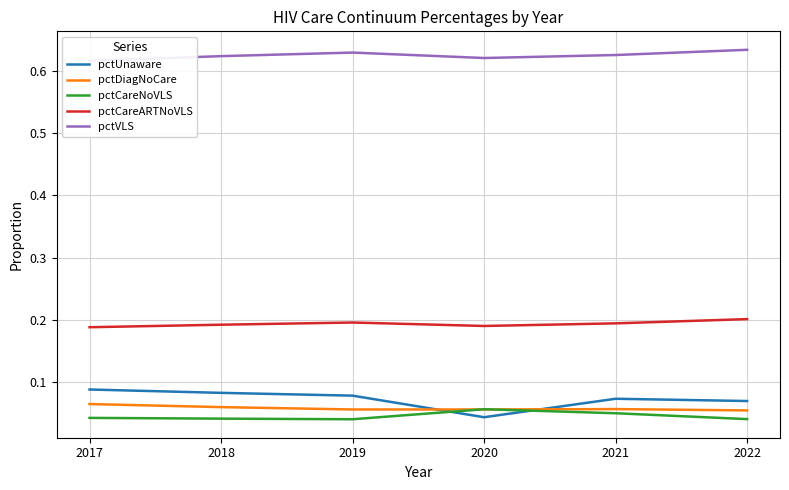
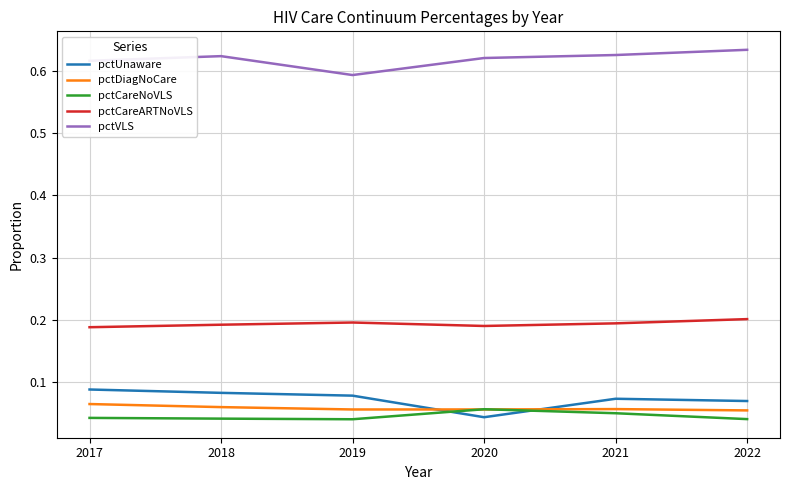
  {
    "pctUnaware": {
      "2017": 0.09,
      "2018": 0.08,
      "2019": 0.08,
      "2020": 0.04,
      "2021": 0.07,
      "2022": 0.07
    },
    "pctDiagNoCare": {
      "2017": 0.06,
      "2018": 0.06,
      "2019": 0.06,
      "2021": 0.06,
      "2022": 0.05
    },
    "pctCareNoVLS": {
      "2017": 0.04,
      "2018": 0.04,
      "2019": 0.04,
      "2021": 0.05,
      "2022": 0.04
    },
    "pctCareARTNoVLS": {
      "2017": 0.19,
      "2018": 0.19,
      "2019": 0.20,
      "2020": 0.19,
      "2021": 0.19,
      "2022": 0.20
    },
    "pctVLS": {
      "2018": 0.62,
-     "2019": 0.63,
+     "2019": 0.59,
      "2020": 0.62,
      "2021": 0.63,
      "2022": 0.63
    }
  }
